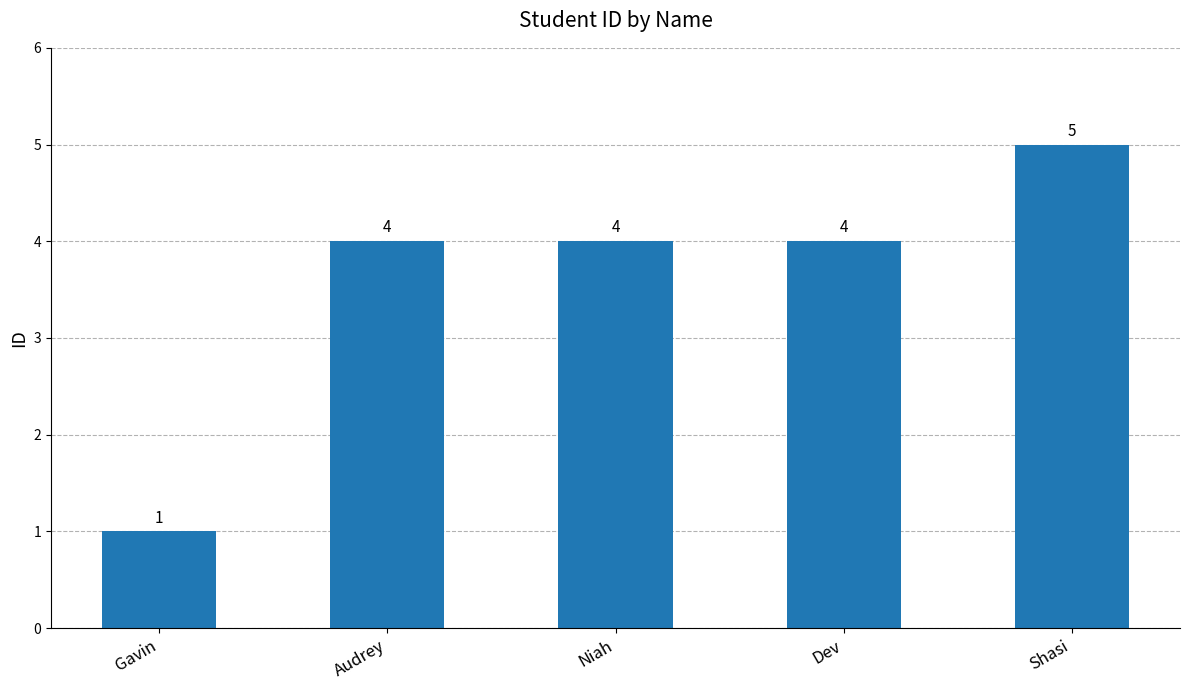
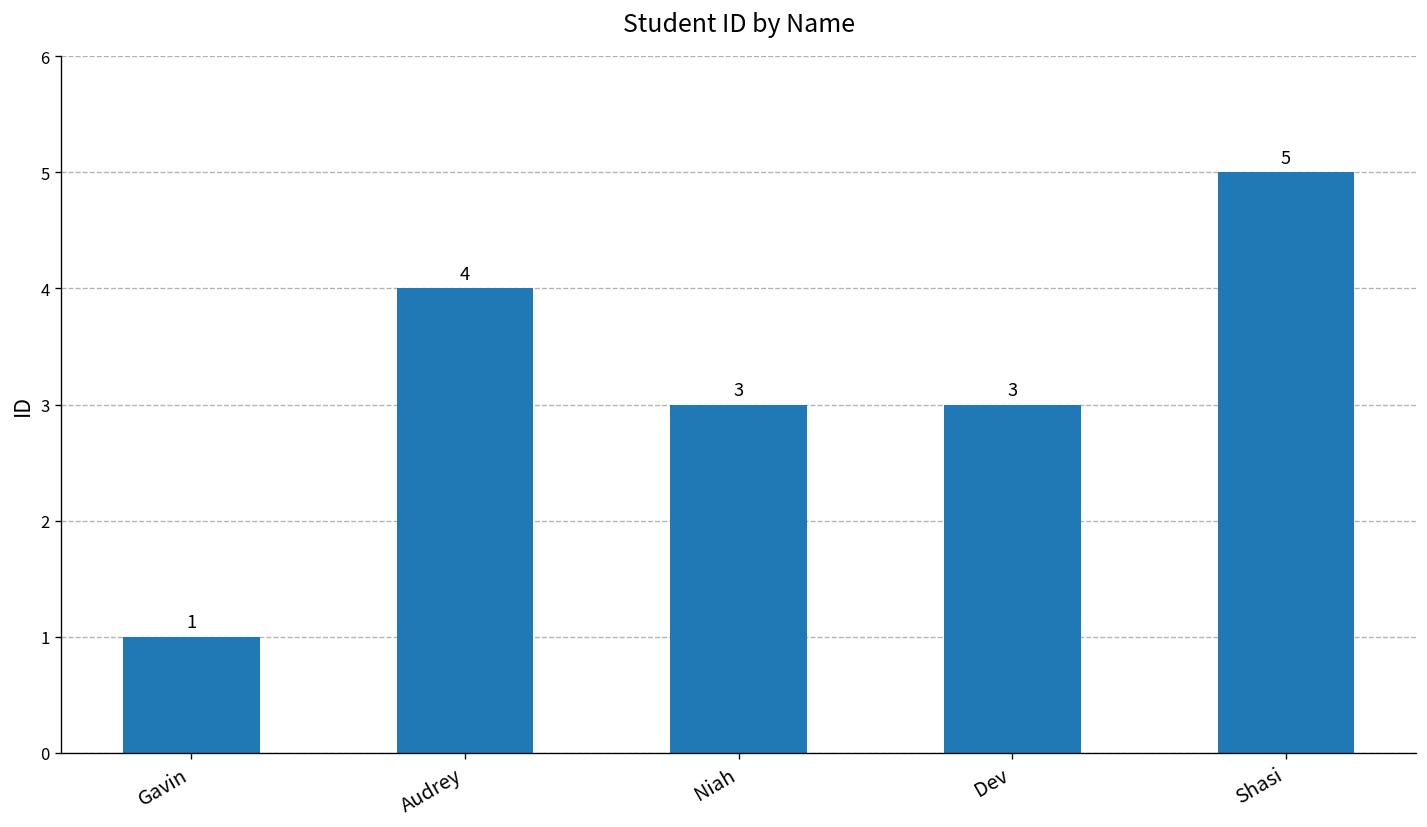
  {
    "Gavin": 1,
    "Audrey": 4,
-   "Niah": 4,
-   "Dev": 4,
+   "Niah": 3,
+   "Dev": 3,
    "Shasi": 5
  }
